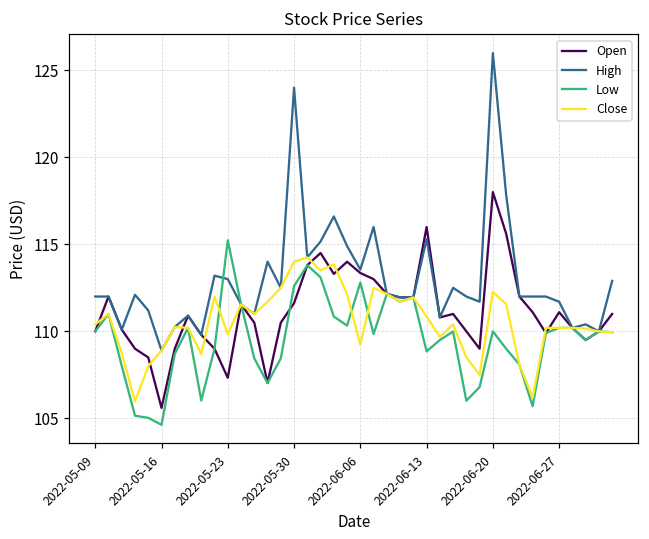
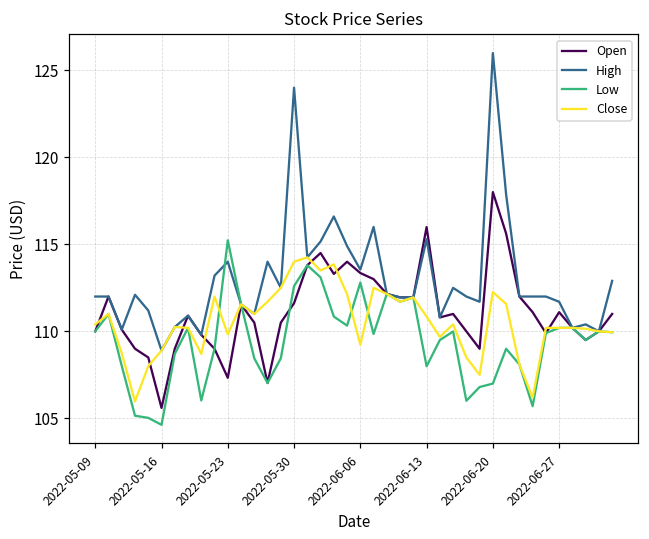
  {
    "Open": {
      "2022-05-16": 105.6,
      "2022-05-23": 107.3,
      "2022-05-30": 111.6,
      "2022-06-06": 113.3,
      "2022-06-13": 116.0,
      "2022-06-20": 118.0,
      "2022-06-27": 111.1
    },
    "High": {
      "2022-05-09": 112,
-     "2022-05-23": 113,
+     "2022-05-23": 114,
      "2022-05-30": 124,
      "2022-06-06": 113.6,
      "2022-06-13": 115.3,
      "2022-06-20": 126,
      "2022-06-27": 111.7
    },
    "Low": {
      "2022-05-16": 104.6,
      "2022-05-23": 115.2,
      "2022-05-30": 112.6,
      "2022-06-06": 112.8,
-     "2022-06-13": 108.8,
-     "2022-06-20": 110
+     "2022-06-13": 108.0,
+     "2022-06-20": 107
    },
    "Close": {
      "2022-05-09": 110.4,
      "2022-05-23": 109.8,
      "2022-05-30": 114.0,
      "2022-06-06": 109.2,
      "2022-06-13": 110.8,
      "2022-06-20": 112.3
    }
  }
